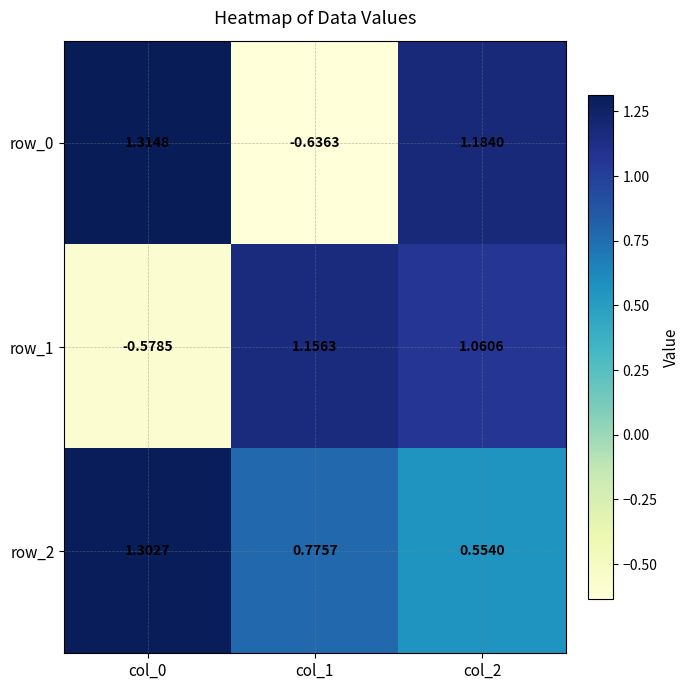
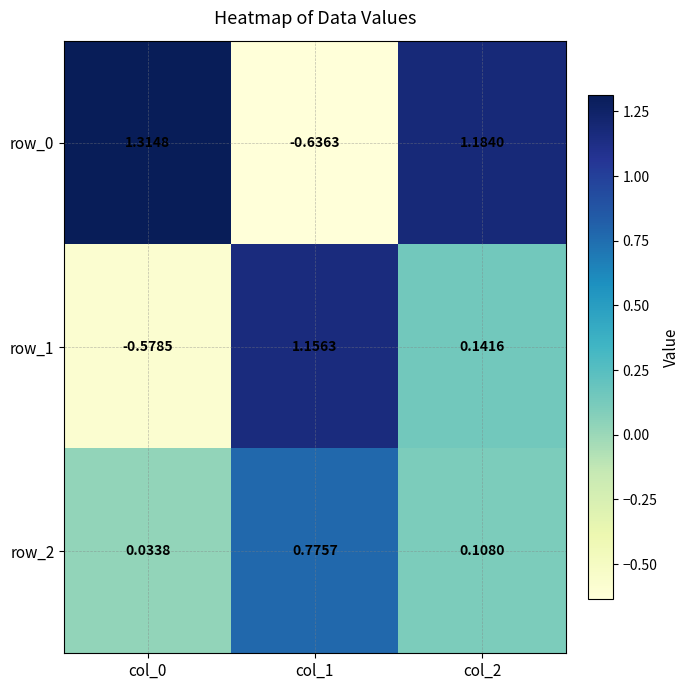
  {
    "row_0": {
      "col_0": 1.3148,
      "col_1": -0.6363,
      "col_2": 1.1840
    },
    "row_1": {
      "col_0": -0.5785,
      "col_1": 1.1563,
-     "col_2": 1.0606
+     "col_2": 0.1416
    },
    "row_2": {
-     "col_0": 1.3027,
+     "col_0": 0.0338,
      "col_1": 0.7757,
-     "col_2": 0.5540
+     "col_2": 0.1080
    }
  }
